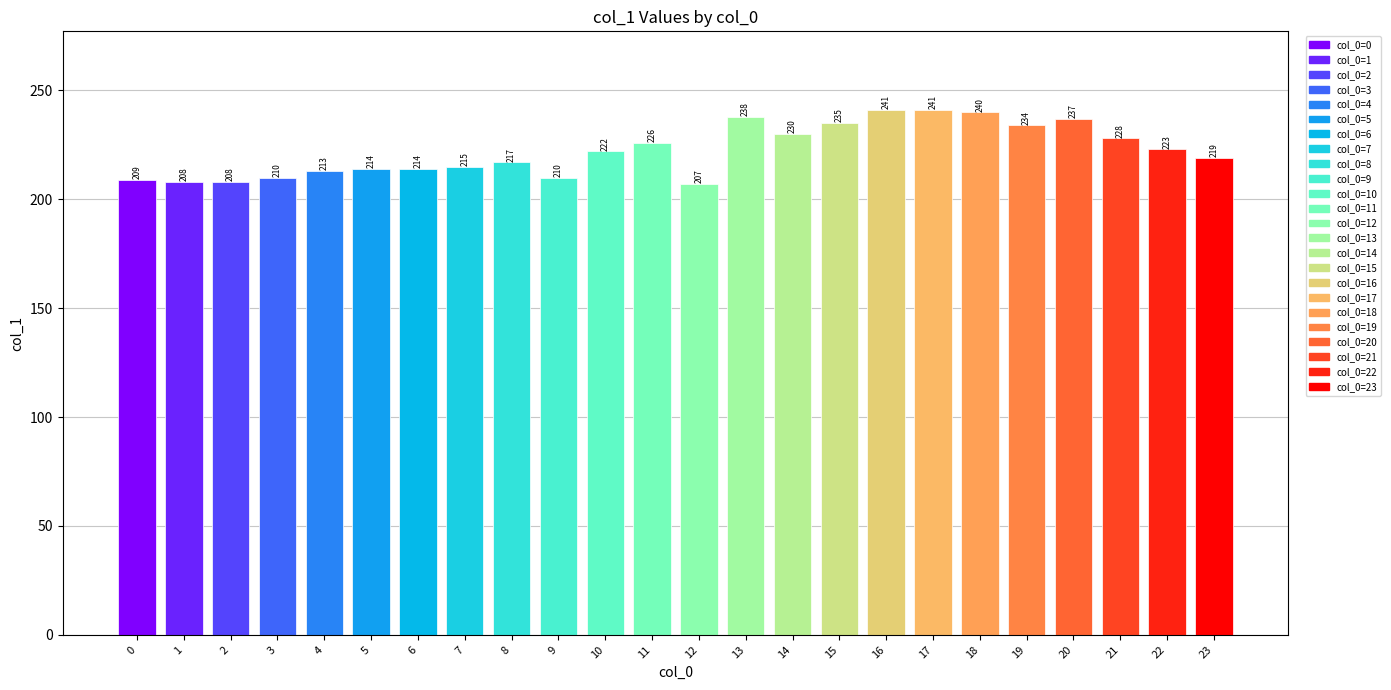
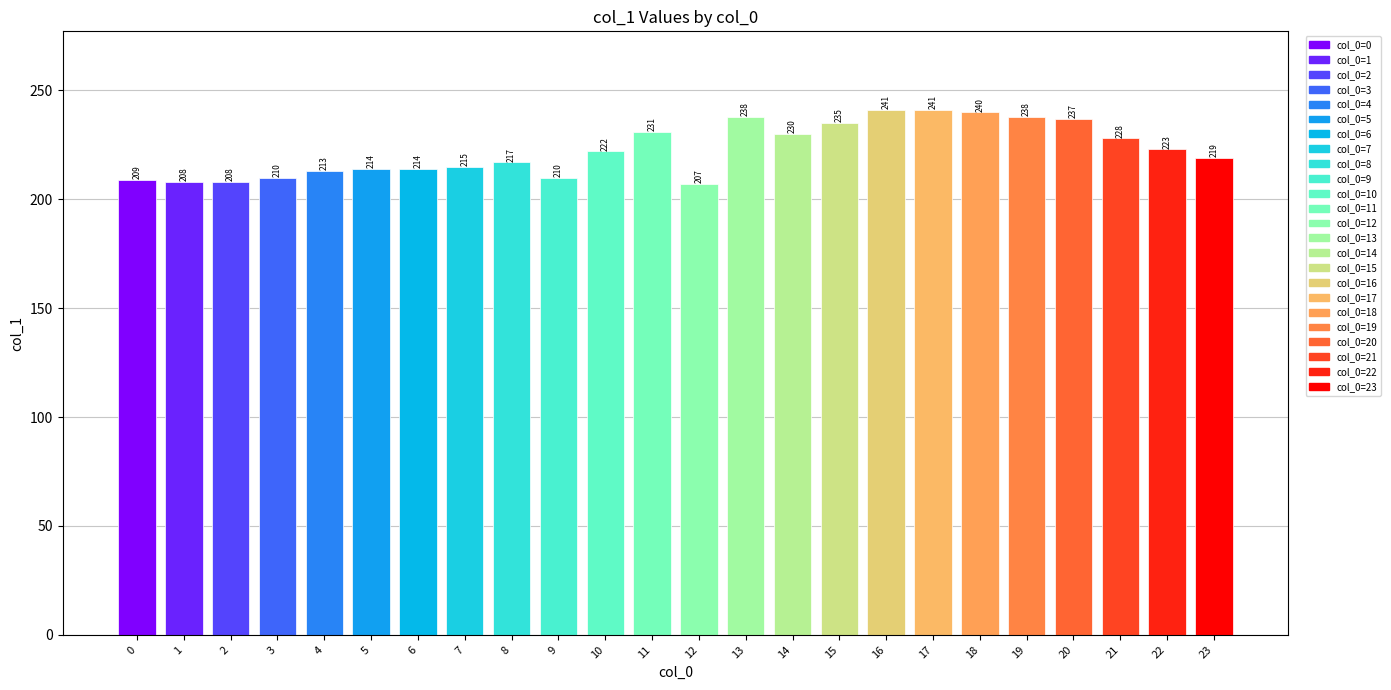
  {
    "0": 209,
    "1": 208,
    "2": 208,
    "3": 210,
    "4": 213,
    "5": 214,
    "6": 214,
    "7": 215,
    "8": 217,
    "9": 210,
    "10": 222,
-   "11": 226,
+   "11": 231,
    "12": 207,
    "13": 238,
    "14": 230,
    "15": 235,
    "16": 241,
    "17": 241,
    "18": 240,
-   "19": 234,
+   "19": 238,
    "20": 237,
    "21": 228,
    "22": 223,
    "23": 219
  }
